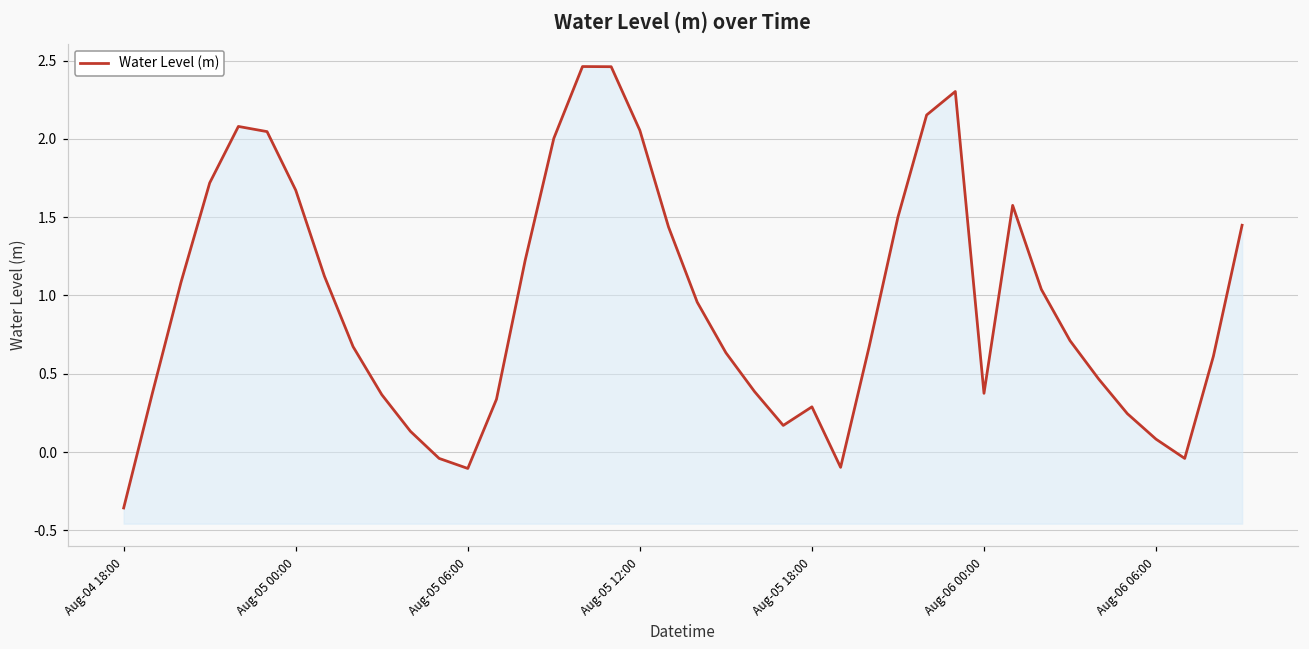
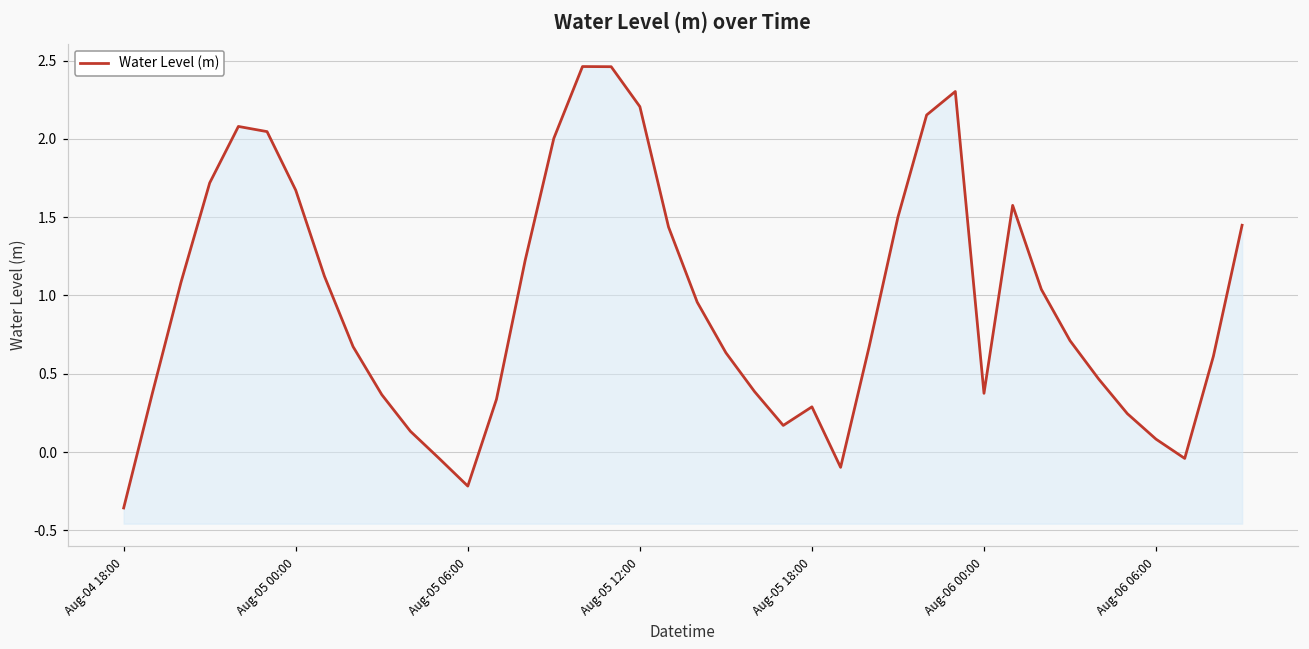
  {
    "Aug-04 18:00": -0.36,
    "Aug-05 00:00": 1.67,
-   "Aug-05 06:00": -0.10,
-   "Aug-05 12:00": 2.05,
+   "Aug-05 06:00": -0.22,
+   "Aug-05 12:00": 2.21,
    "Aug-05 18:00": 0.29,
    "Aug-06 00:00": 0.38,
    "Aug-06 06:00": 0.08
  }
